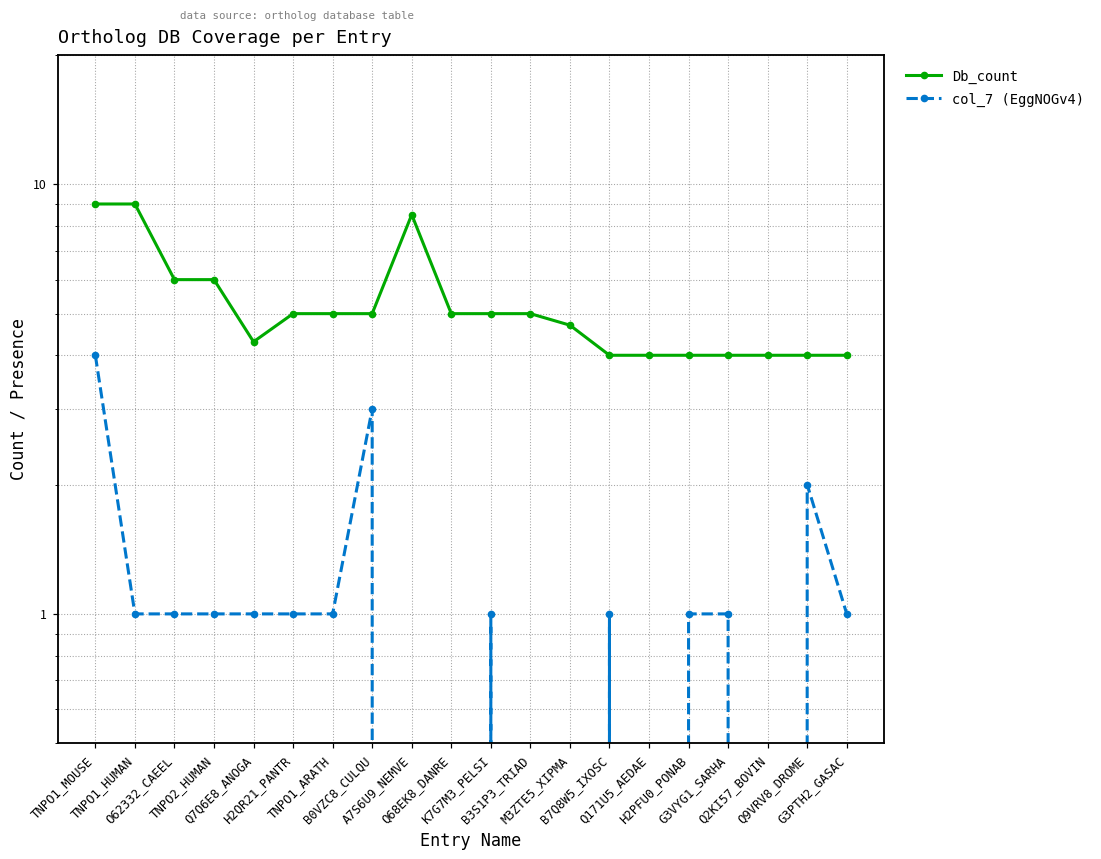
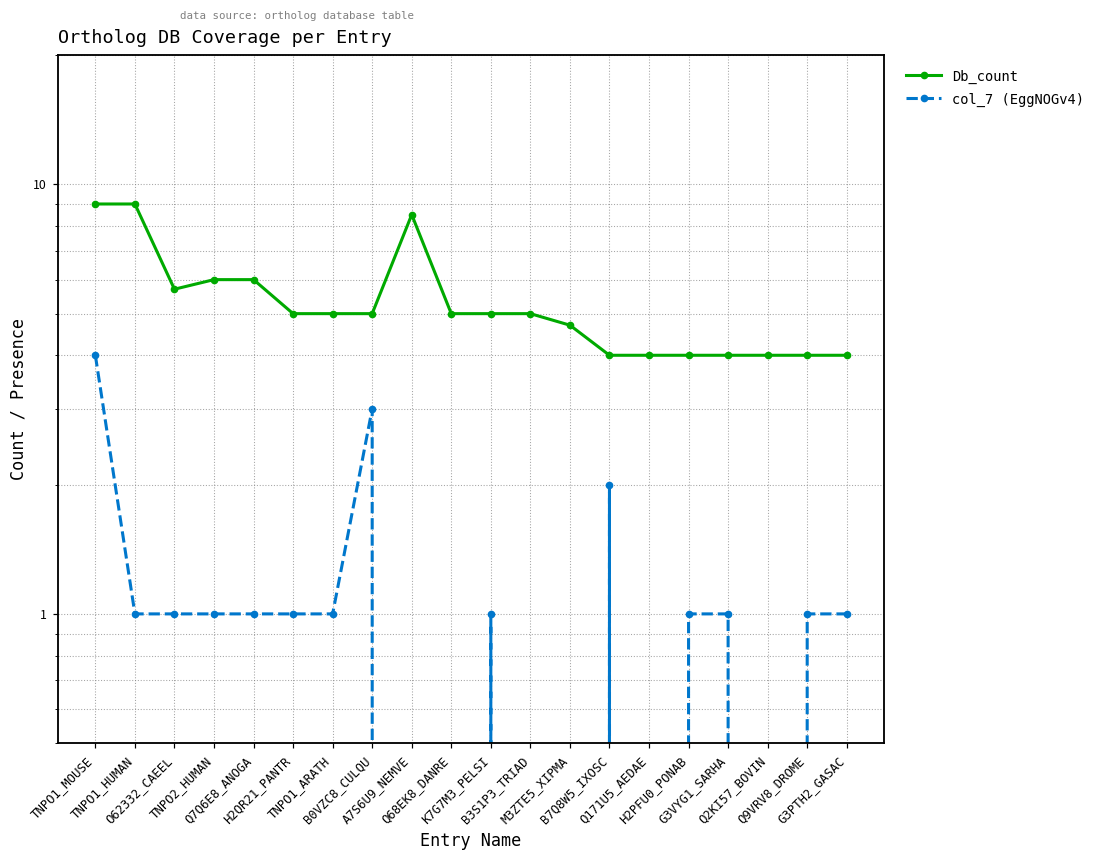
  {
    "Db_count": {
      "TNPO1_MOUSE": 9.0,
      "TNPO1_HUMAN": 9.0,
-     "O62332_CAEEL": 6.0,
+     "O62332_CAEEL": 5.7,
      "TNPO2_HUMAN": 6.0,
-     "Q7Q6E8_ANOGA": 4.3,
+     "Q7Q6E8_ANOGA": 6.0,
      "H2QR21_PANTR": 5.0,
      "TNPO1_ARATH": 5.0,
      "B0VZC8_CULQU": 5.0,
      "A7S6U9_NEMVE": 8.5,
      "Q68EK8_DANRE": 5.0,
      "K7G7M3_PELSI": 5.0,
      "B3S1P3_TRIAD": 5.0,
      "M3ZTE5_XIPMA": 4.7,
      "B7Q8W5_IXOSC": 4.0,
      "Q171U5_AEDAE": 4.0,
      "H2PFU0_PONAB": 4.0,
      "G3VYG1_SARHA": 4.0,
      "Q2KI57_BOVIN": 4.0,
      "Q9VRV8_DROME": 4.0,
      "G3PTH2_GASAC": 4.0
    },
    "col_7 (EggNOGv4)": {
      "TNPO1_MOUSE": 4,
      "TNPO1_HUMAN": 1,
      "O62332_CAEEL": 1,
      "TNPO2_HUMAN": 1,
      "Q7Q6E8_ANOGA": 1,
      "H2QR21_PANTR": 1,
      "TNPO1_ARATH": 1,
      "B0VZC8_CULQU": 3,
      "K7G7M3_PELSI": 1,
-     "B7Q8W5_IXOSC": 1,
+     "B7Q8W5_IXOSC": 2,
      "H2PFU0_PONAB": 1,
      "G3VYG1_SARHA": 1,
-     "Q9VRV8_DROME": 2,
+     "Q9VRV8_DROME": 1,
      "G3PTH2_GASAC": 1
    }
  }
